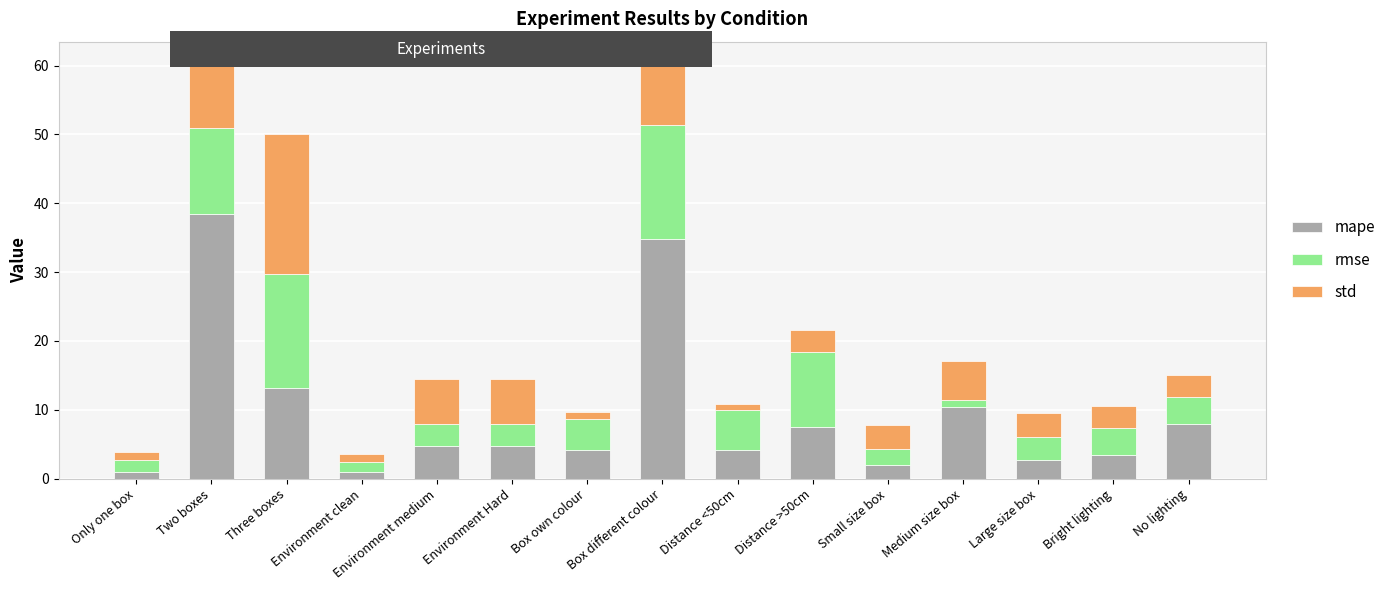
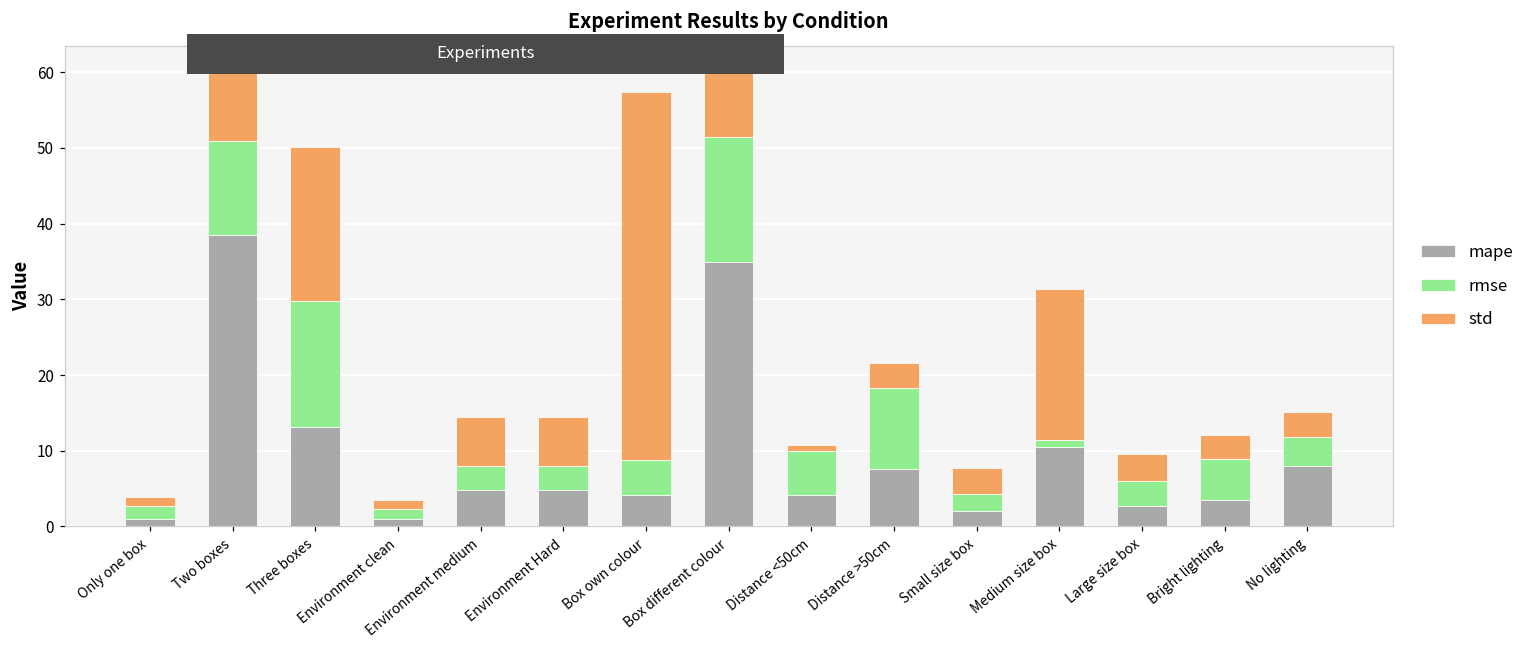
  {
    "mape": {
      "Only one box": 1,
      "Two boxes": 38,
      "Three boxes": 13,
      "Environment clean": 1,
      "Environment medium": 5,
      "Environment Hard": 5,
      "Box own colour": 4,
      "Box different colour": 35,
      "Distance <50cm": 4,
      "Distance >50cm": 8,
      "Small size box": 2,
      "Medium size box": 10,
      "Large size box": 3,
      "Bright lighting": 3,
      "No lighting": 8
    },
    "rmse": {
      "Only one box": 2,
      "Two boxes": 12,
      "Three boxes": 17,
      "Environment clean": 1,
      "Environment medium": 3,
      "Environment Hard": 3,
      "Box own colour": 5,
      "Box different colour": 17,
      "Distance <50cm": 6,
      "Distance >50cm": 11,
      "Small size box": 2,
      "Medium size box": 1,
      "Large size box": 3,
-     "Bright lighting": 4,
+     "Bright lighting": 5,
      "No lighting": 4
    },
    "std": {
      "Only one box": 1,
      "Two boxes": 9,
      "Three boxes": 20,
      "Environment clean": 1,
      "Environment medium": 7,
      "Environment Hard": 7,
-     "Box own colour": 1,
+     "Box own colour": 49,
      "Box different colour": 9,
      "Distance <50cm": 1,
      "Distance >50cm": 3,
      "Small size box": 3,
-     "Medium size box": 6,
+     "Medium size box": 20,
      "Large size box": 4,
      "Bright lighting": 3,
      "No lighting": 3
    }
  }
